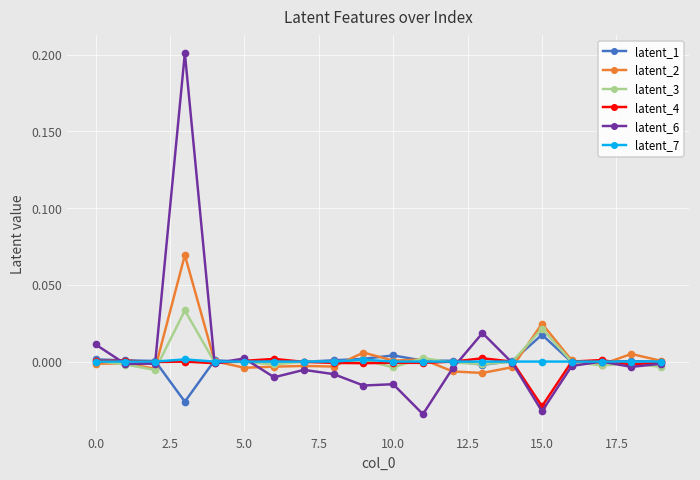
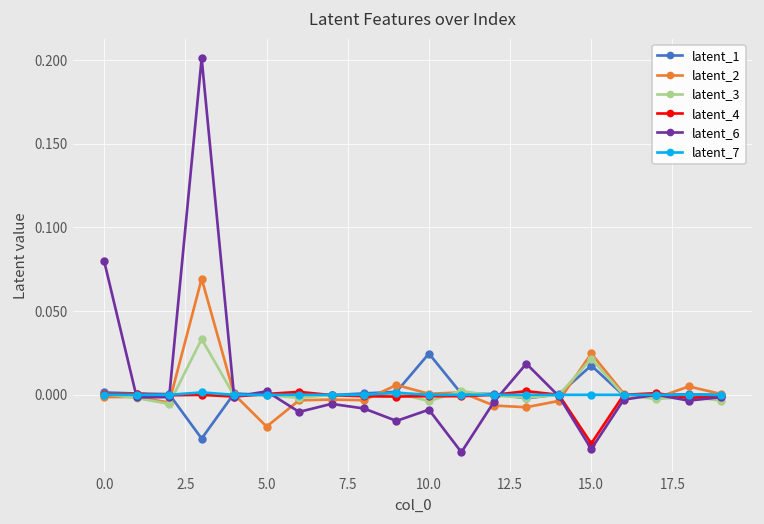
  {
    "latent_1": {
-     "10.0": 0.004,
+     "10.0": 0.025,
      "15.0": 0.018
    },
    "latent_2": {
-     "5.0": -0.004,
+     "5.0": -0.019,
      "15.0": 0.025
    },
    "latent_3": {
      "10.0": -0.004,
      "15.0": 0.022
    },
    "latent_4": {
      "15.0": -0.029
    },
    "latent_6": {
-     "0.0": 0.011,
-     "10.0": -0.015,
+     "0.0": 0.080,
+     "10.0": -0.009,
      "15.0": -0.032
    },
    "latent_7": {
      "15.0": 0.000
    }
  }
